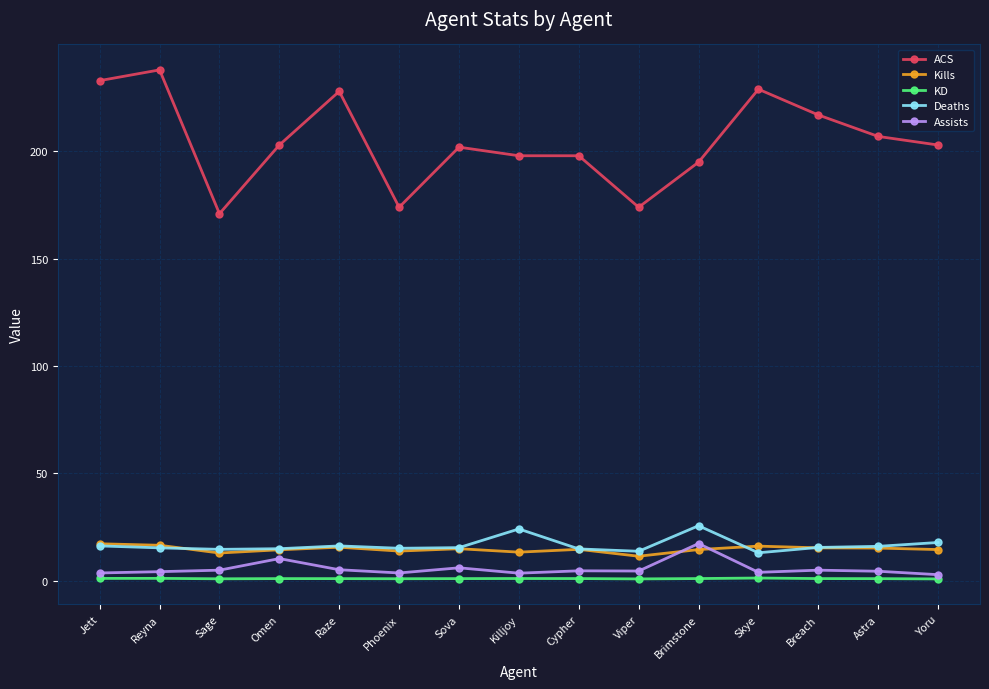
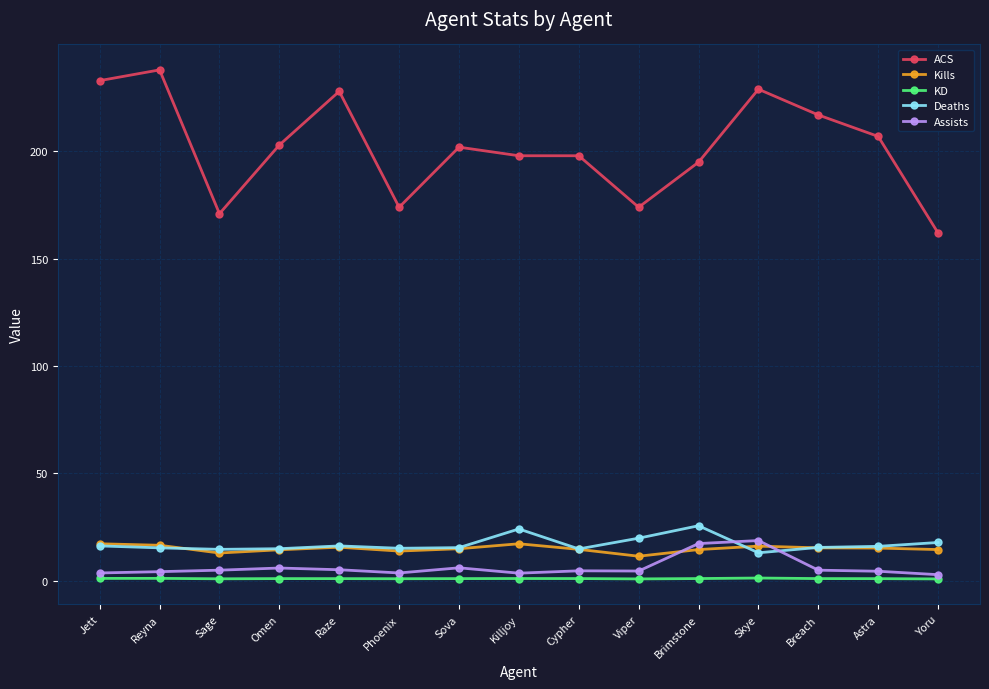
  {
    "ACS": {
      "Jett": 233,
      "Reyna": 238,
      "Sage": 171,
      "Omen": 203,
      "Raze": 228,
      "Phoenix": 174,
      "Sova": 202,
      "Killjoy": 198,
      "Cypher": 198,
      "Viper": 174,
      "Brimstone": 195,
      "Skye": 229,
      "Breach": 217,
      "Astra": 207,
-     "Yoru": 203
+     "Yoru": 162
    },
    "Kills": {
      "Reyna": 17,
      "Sage": 13,
      "Phoenix": 14,
-     "Killjoy": 13,
+     "Killjoy": 17,
      "Viper": 11,
      "Brimstone": 15,
      "Skye": 16,
      "Yoru": 15
    },
    "KD": {
      "Jett": 1,
      "Reyna": 1,
      "Sage": 1,
      "Omen": 1,
      "Raze": 1,
      "Phoenix": 1,
      "Sova": 1,
      "Killjoy": 1,
      "Cypher": 1,
      "Viper": 1,
      "Brimstone": 1,
      "Skye": 1,
      "Breach": 1,
      "Astra": 1,
      "Yoru": 1
    },
    "Deaths": {
      "Reyna": 15,
      "Sage": 15,
      "Phoenix": 15,
      "Killjoy": 24,
-     "Viper": 14,
+     "Viper": 20,
      "Brimstone": 26,
      "Skye": 13,
      "Yoru": 18
    },
    "Assists": {
      "Jett": 4,
      "Reyna": 4,
      "Sage": 5,
-     "Omen": 10,
+     "Omen": 6,
      "Raze": 5,
      "Phoenix": 4,
      "Sova": 6,
      "Killjoy": 4,
      "Cypher": 5,
      "Viper": 5,
      "Brimstone": 17,
-     "Skye": 4,
+     "Skye": 19,
      "Breach": 5,
      "Astra": 4,
      "Yoru": 3
    }
  }
